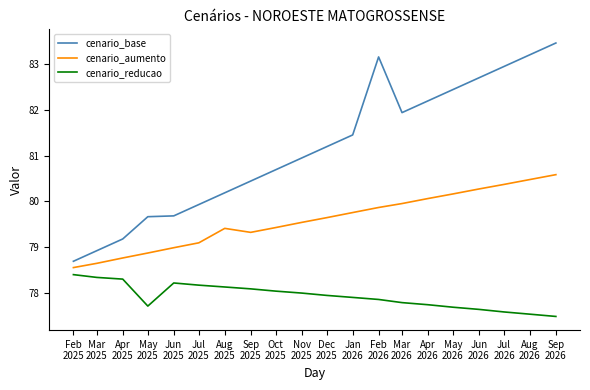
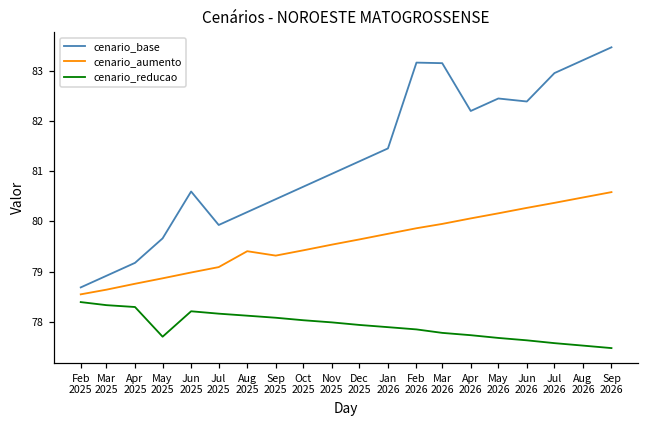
  {
    "cenario_base": {
      "Feb 2025": 78.7,
      "Mar 2025": 78.9,
      "Apr 2025": 79.2,
      "May 2025": 79.7,
-     "Jun 2025": 79.7,
+     "Jun 2025": 80.6,
      "Jul 2025": 79.9,
      "Aug 2025": 80.2,
      "Sep 2025": 80.4,
      "Oct 2025": 80.7,
      "Nov 2025": 80.9,
      "Dec 2025": 81.2,
      "Jan 2026": 81.5,
      "Feb 2026": 83.2,
-     "Mar 2026": 81.9,
+     "Mar 2026": 83.1,
      "Apr 2026": 82.2,
      "May 2026": 82.4,
-     "Jun 2026": 82.7,
+     "Jun 2026": 82.4,
      "Jul 2026": 82.9,
      "Aug 2026": 83.2,
      "Sep 2026": 83.5
    },
    "cenario_aumento": {
      "Feb 2025": 78.5,
      "Mar 2025": 78.6,
      "Apr 2025": 78.8,
      "May 2025": 78.9,
      "Jun 2025": 79.0,
      "Jul 2025": 79.1,
      "Aug 2025": 79.4,
      "Sep 2025": 79.3,
      "Oct 2025": 79.4,
      "Nov 2025": 79.5,
      "Dec 2025": 79.6,
      "Jan 2026": 79.8,
      "Feb 2026": 79.9,
      "Mar 2026": 79.9,
      "Apr 2026": 80.1,
      "May 2026": 80.2,
      "Jun 2026": 80.3,
      "Jul 2026": 80.4,
      "Aug 2026": 80.5,
      "Sep 2026": 80.6
    },
    "cenario_reducao": {
      "Feb 2025": 78.4,
      "Mar 2025": 78.3,
      "Apr 2025": 78.3,
      "May 2025": 77.7,
      "Jun 2025": 78.2,
      "Jul 2025": 78.2,
      "Aug 2025": 78.1,
      "Sep 2025": 78.1,
      "Oct 2025": 78.0,
      "Nov 2025": 78.0,
      "Dec 2025": 77.9,
      "Jan 2026": 77.9,
      "Feb 2026": 77.9,
      "Mar 2026": 77.8,
      "Apr 2026": 77.7,
      "May 2026": 77.7,
      "Jun 2026": 77.6,
      "Jul 2026": 77.6,
      "Aug 2026": 77.5,
      "Sep 2026": 77.5
    }
  }
